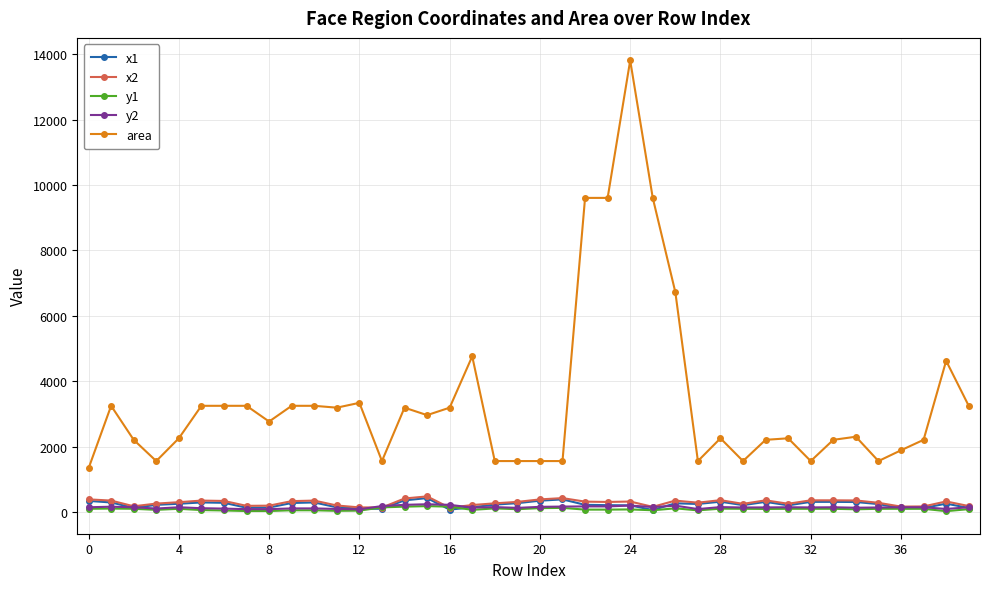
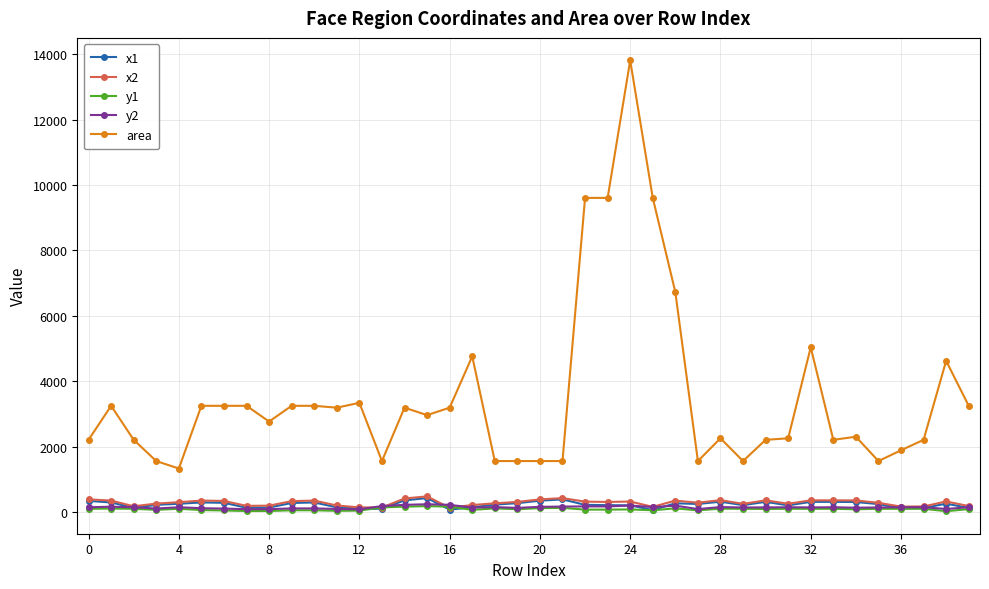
  {
    "x2": {
      "24": 300
    },
    "y1": {
      "24": 100
    },
    "area": {
-     "0": 1300,
-     "4": 2300,
+     "0": 2200,
+     "4": 1300,
      "8": 2800,
      "12": 3300,
      "16": 3200,
      "20": 1600,
      "24": 13800,
      "28": 2300,
-     "32": 1600,
+     "32": 5000,
      "36": 1900
    }
  }
